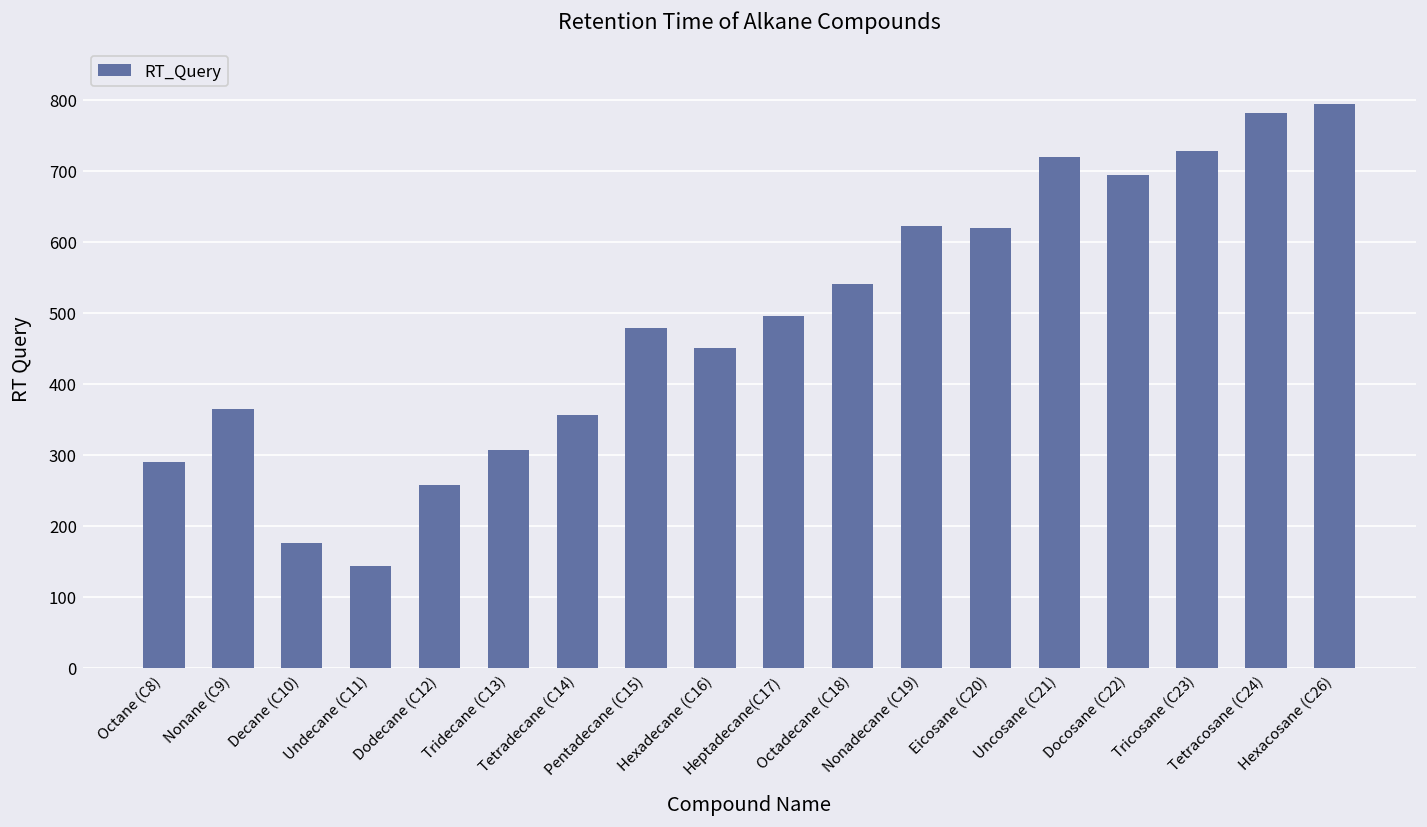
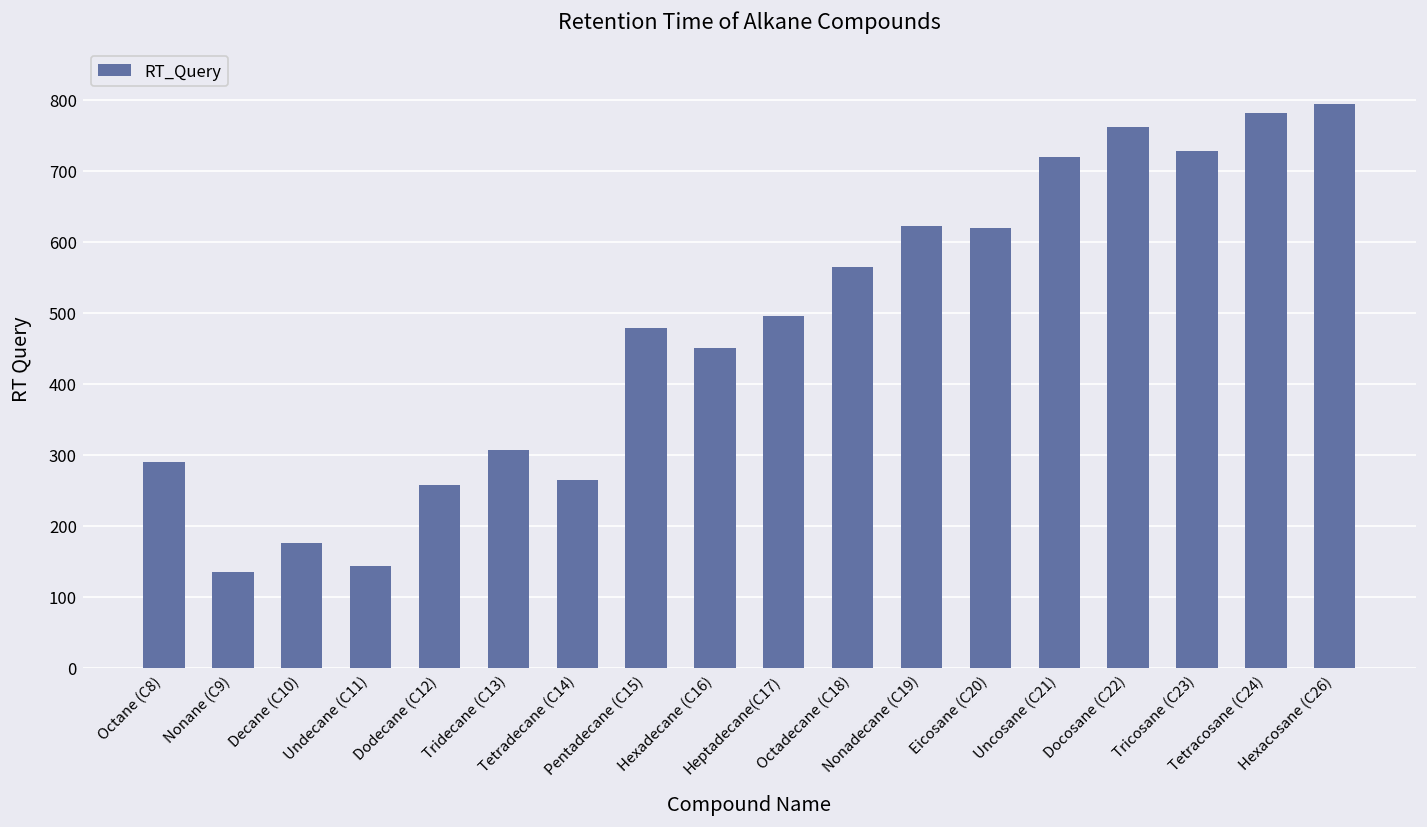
  {
    "Octane (C8)": 290,
-   "Nonane (C9)": 370,
+   "Nonane (C9)": 140,
    "Decane (C10)": 180,
    "Undecane (C11)": 140,
    "Dodecane (C12)": 260,
    "Tridecane (C13)": 310,
-   "Tetradecane (C14)": 360,
+   "Tetradecane (C14)": 270,
    "Pentadecane (C15)": 480,
    "Hexadecane (C16)": 450,
    "Heptadecane(C17)": 500,
-   "Octadecane (C18)": 540,
+   "Octadecane (C18)": 570,
    "Nonadecane (C19)": 620,
    "Eicosane (C20)": 620,
    "Uncosane (C21)": 720,
-   "Docosane (C22)": 690,
+   "Docosane (C22)": 760,
    "Tricosane (C23)": 730,
    "Tetracosane (C24)": 780,
    "Hexacosane (C26)": 790
  }
